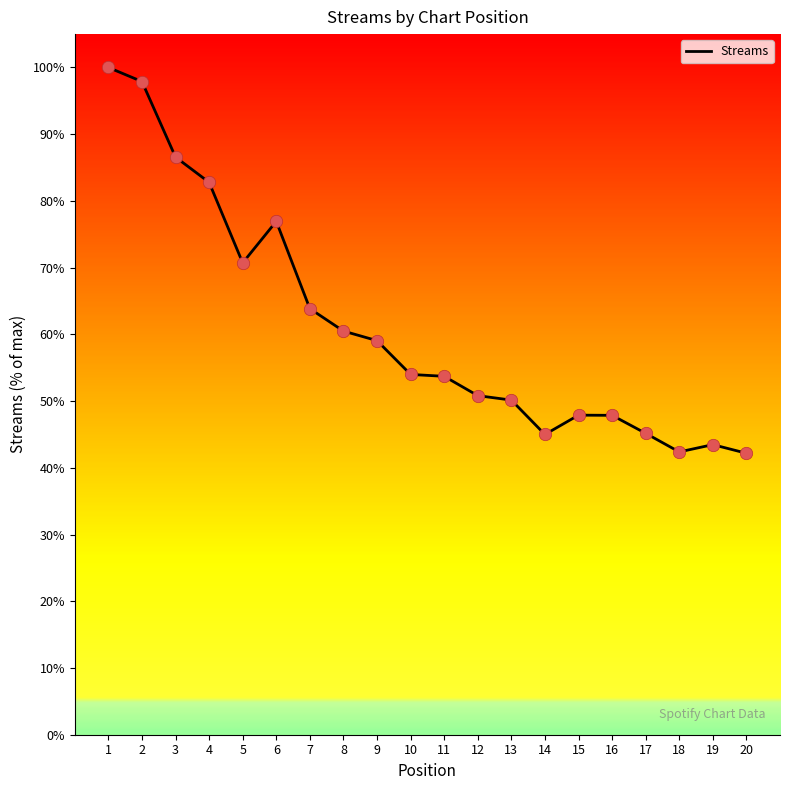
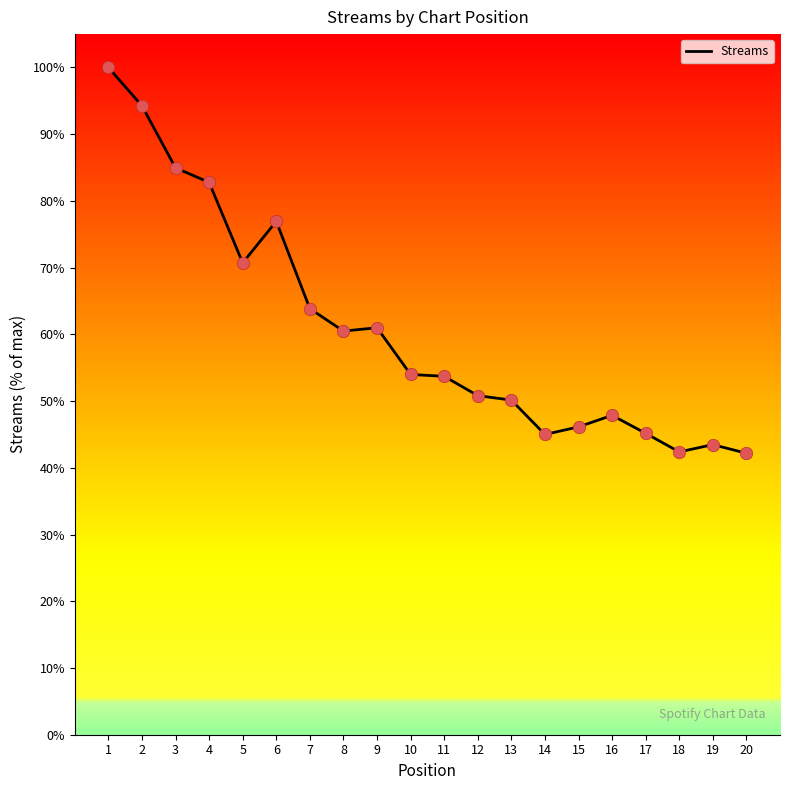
  {
    "1": "100%",
-   "2": "98%",
-   "3": "87%",
+   "2": "94%",
+   "3": "85%",
    "4": "83%",
    "5": "71%",
    "6": "77%",
    "7": "64%",
    "8": "60%",
-   "9": "59%",
+   "9": "61%",
    "10": "54%",
    "11": "54%",
    "12": "51%",
    "13": "50%",
    "14": "45%",
-   "15": "48%",
+   "15": "46%",
    "16": "48%",
    "17": "45%",
    "18": "42%",
    "19": "43%",
    "20": "42%"
  }
